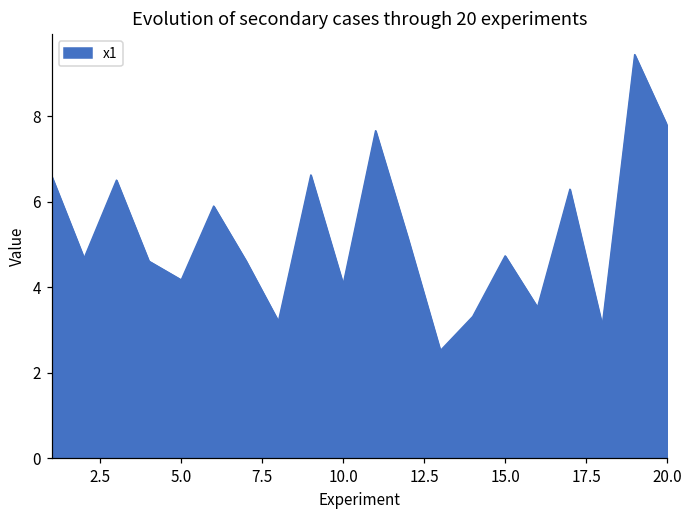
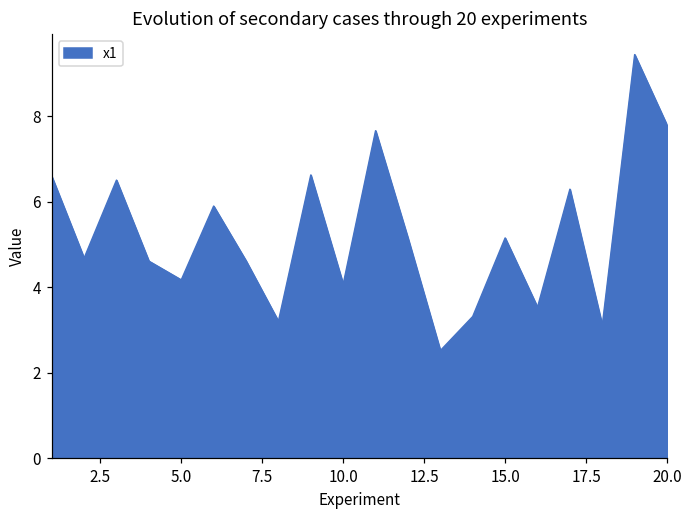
  {
    "5.0": 4.2,
    "10.0": 4.1,
-   "15.0": 4.7,
+   "15.0": 5.2,
    "20.0": 7.8
  }
